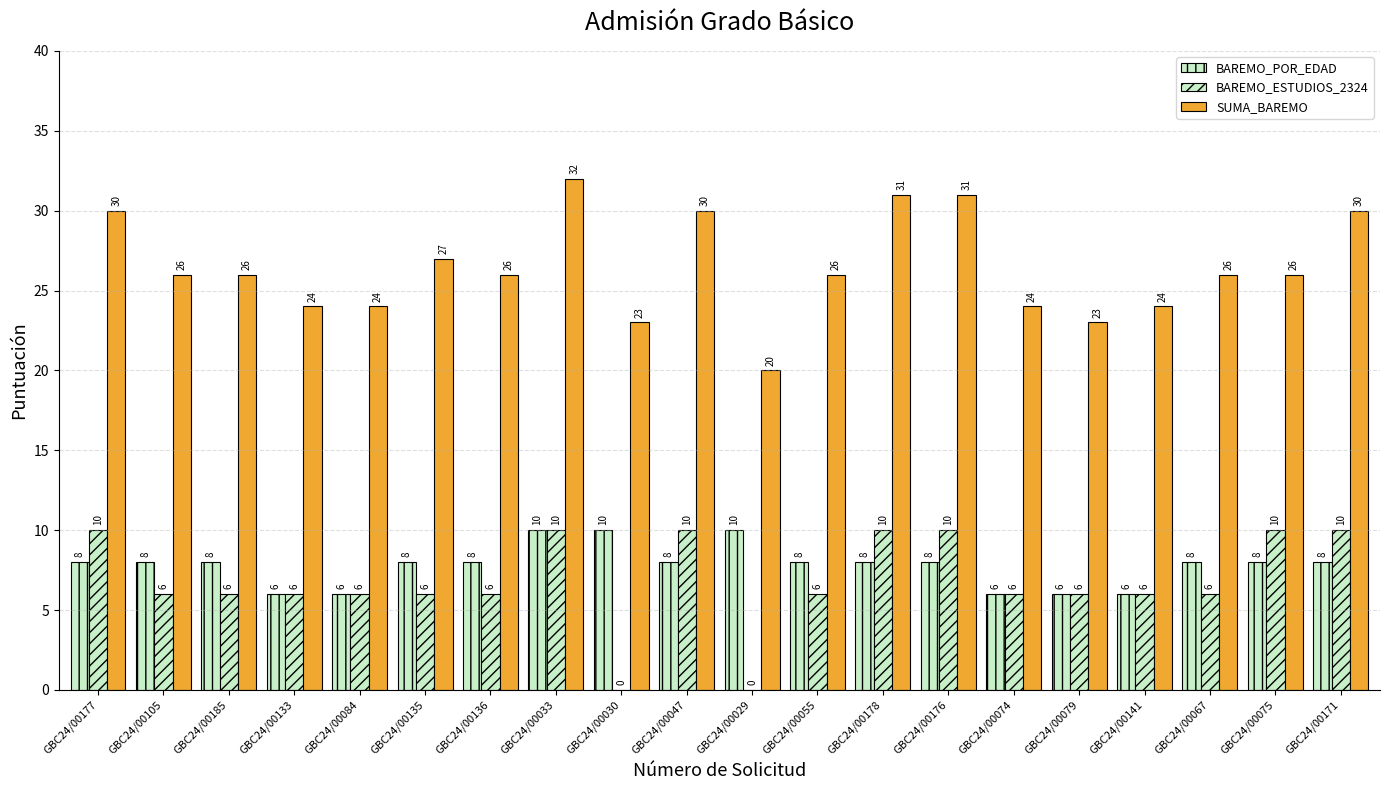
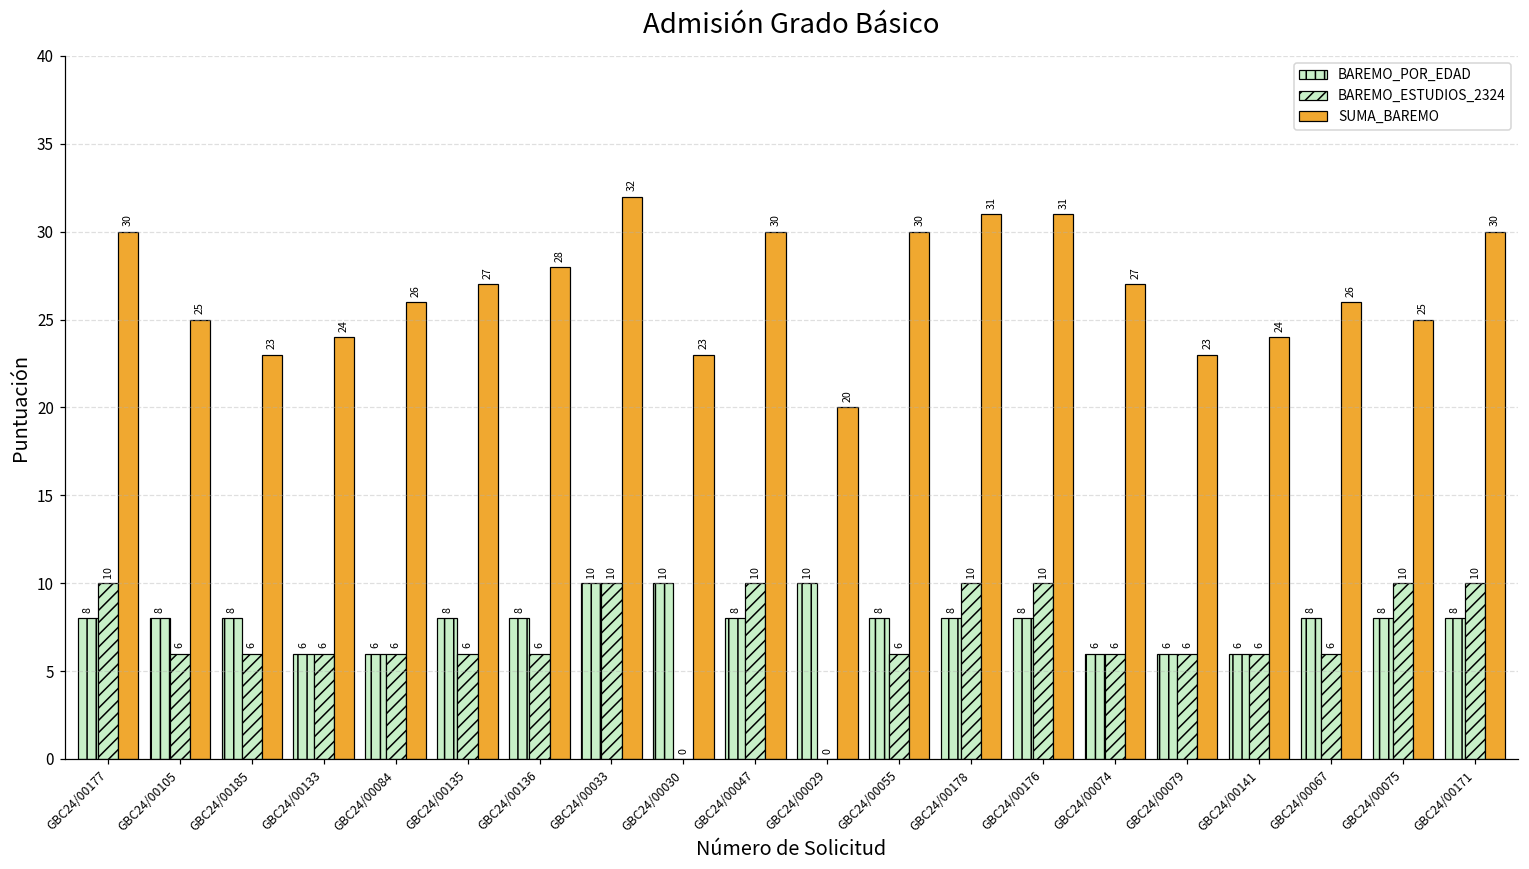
  {
    "SUMA_BAREMO": {
      "GBC24/00177": 30,
-     "GBC24/00105": 26,
-     "GBC24/00185": 26,
+     "GBC24/00105": 25,
+     "GBC24/00185": 23,
      "GBC24/00133": 24,
-     "GBC24/00084": 24,
+     "GBC24/00084": 26,
      "GBC24/00135": 27,
-     "GBC24/00136": 26,
+     "GBC24/00136": 28,
      "GBC24/00033": 32,
      "GBC24/00030": 23,
      "GBC24/00047": 30,
      "GBC24/00029": 20,
-     "GBC24/00055": 26,
+     "GBC24/00055": 30,
      "GBC24/00178": 31,
      "GBC24/00176": 31,
-     "GBC24/00074": 24,
+     "GBC24/00074": 27,
      "GBC24/00079": 23,
      "GBC24/00141": 24,
      "GBC24/00067": 26,
-     "GBC24/00075": 26,
+     "GBC24/00075": 25,
      "GBC24/00171": 30
    }
  }
